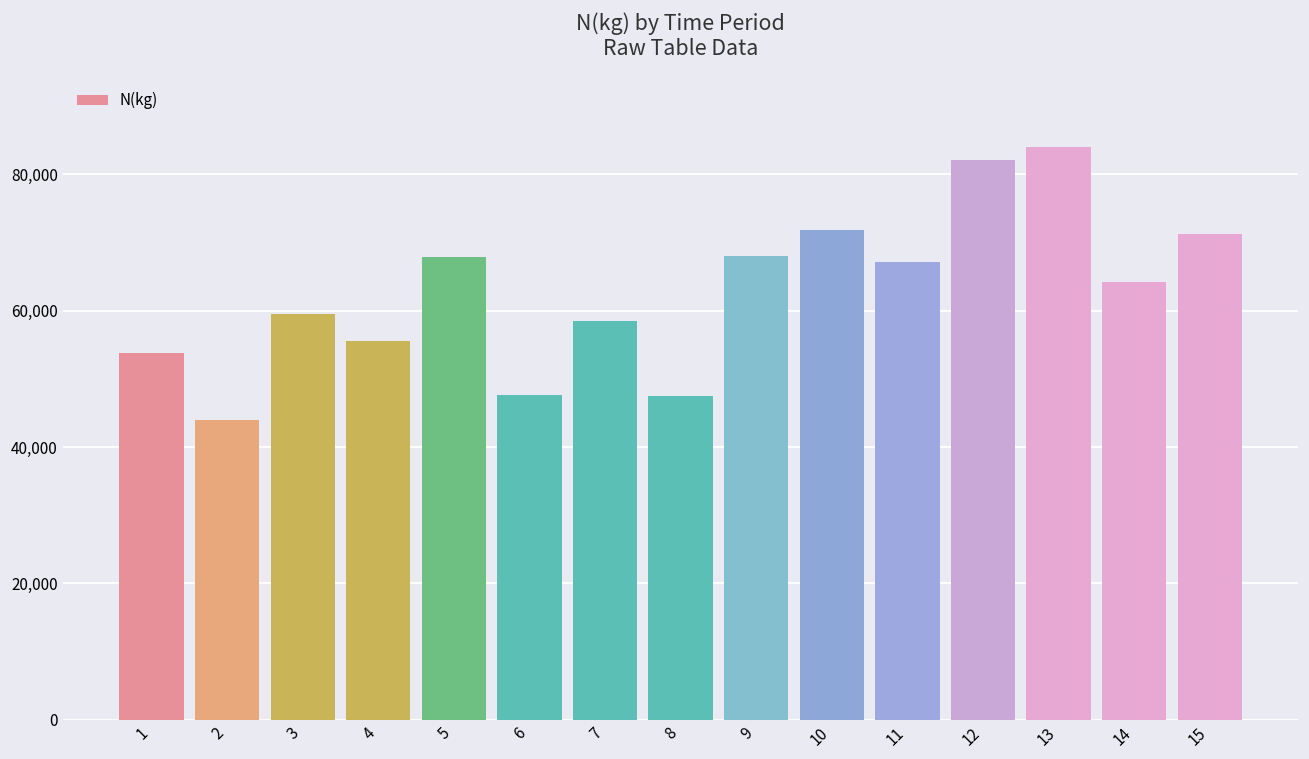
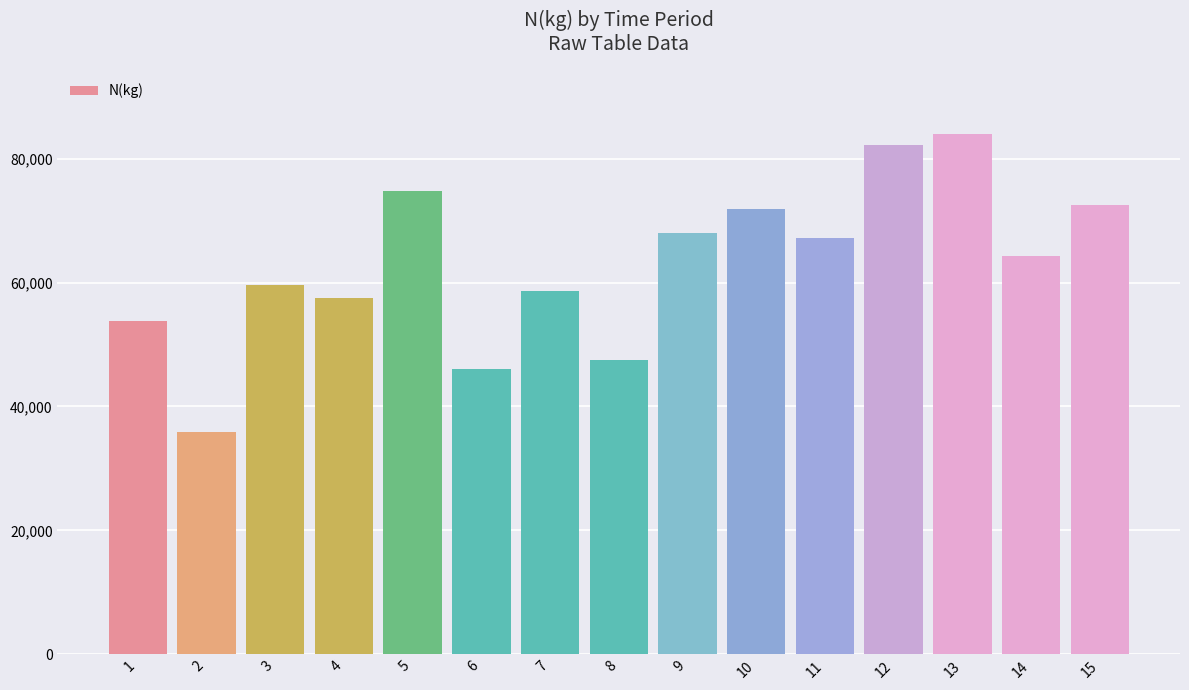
  {
    "1": "54,000",
-   "2": "44,000",
+   "2": "36,000",
    "3": "60,000",
-   "4": "56,000",
-   "5": "68,000",
-   "6": "48,000",
+   "4": "58,000",
+   "5": "75,000",
+   "6": "46,000",
    "7": "59,000",
    "8": "47,000",
    "9": "68,000",
    "10": "72,000",
    "11": "67,000",
    "12": "82,000",
    "13": "84,000",
    "14": "64,000",
-   "15": "71,000"
+   "15": "73,000"
  }
